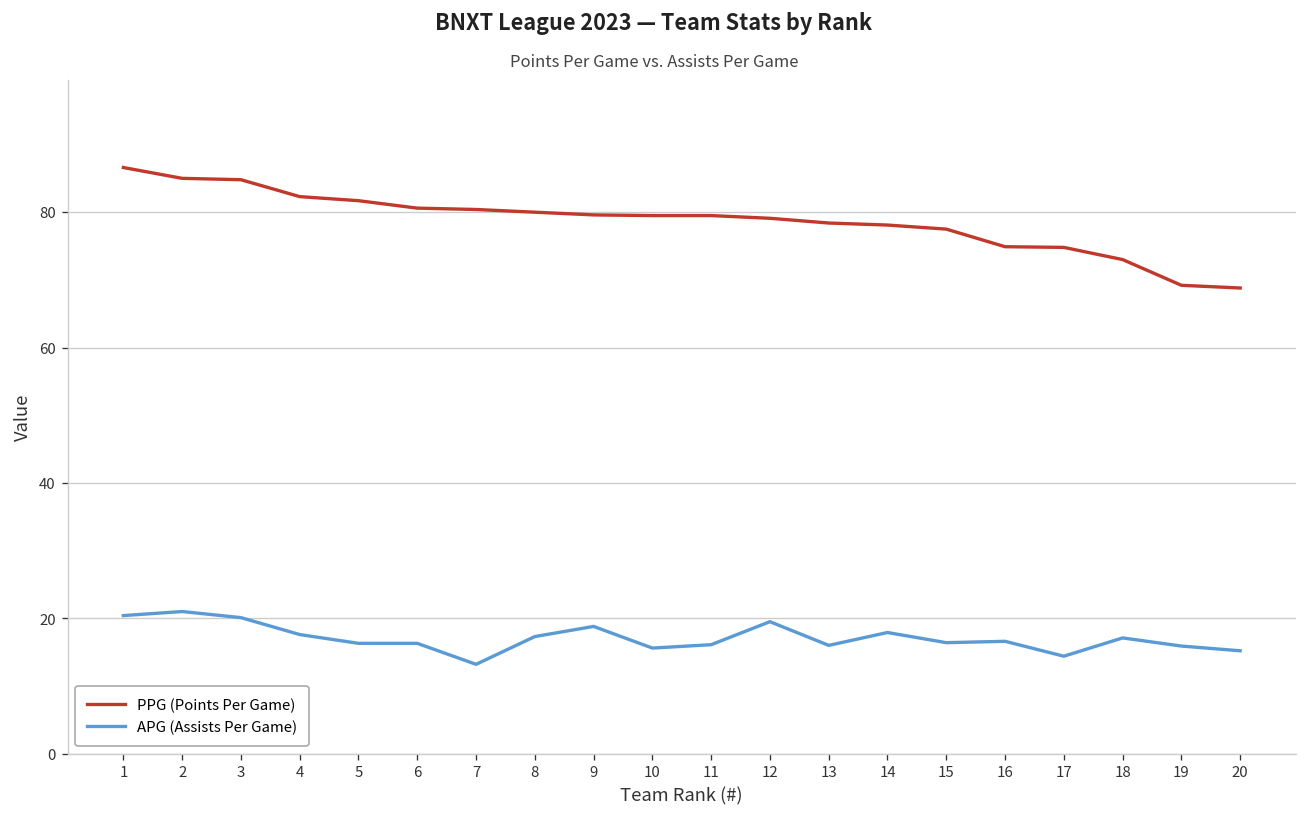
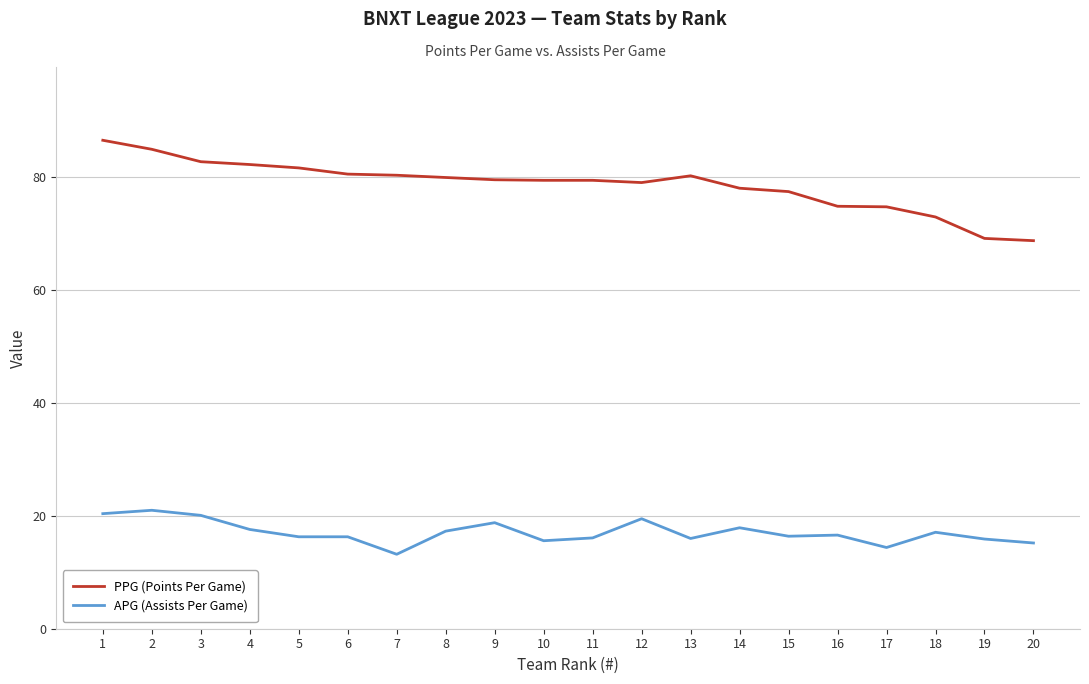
  {
    "PPG (Points Per Game)": {
      "1": 87,
      "2": 85,
-     "3": 85,
+     "3": 83,
      "4": 82,
      "5": 82,
      "6": 81,
      "7": 80,
      "8": 80,
      "9": 80,
      "10": 80,
      "11": 80,
      "12": 79,
-     "13": 78,
+     "13": 80,
      "14": 78,
      "15": 78,
      "16": 75,
      "17": 75,
      "18": 73,
      "19": 69,
      "20": 69
    },
    "APG (Assists Per Game)": {
      "1": 20,
      "2": 21,
      "3": 20,
      "4": 18,
      "5": 16,
      "6": 16,
      "7": 13,
      "8": 17,
      "9": 19,
      "10": 16,
      "11": 16,
      "12": 20,
      "13": 16,
      "14": 18,
      "15": 16,
      "16": 17,
      "17": 14,
      "18": 17,
      "19": 16,
      "20": 15
    }
  }
